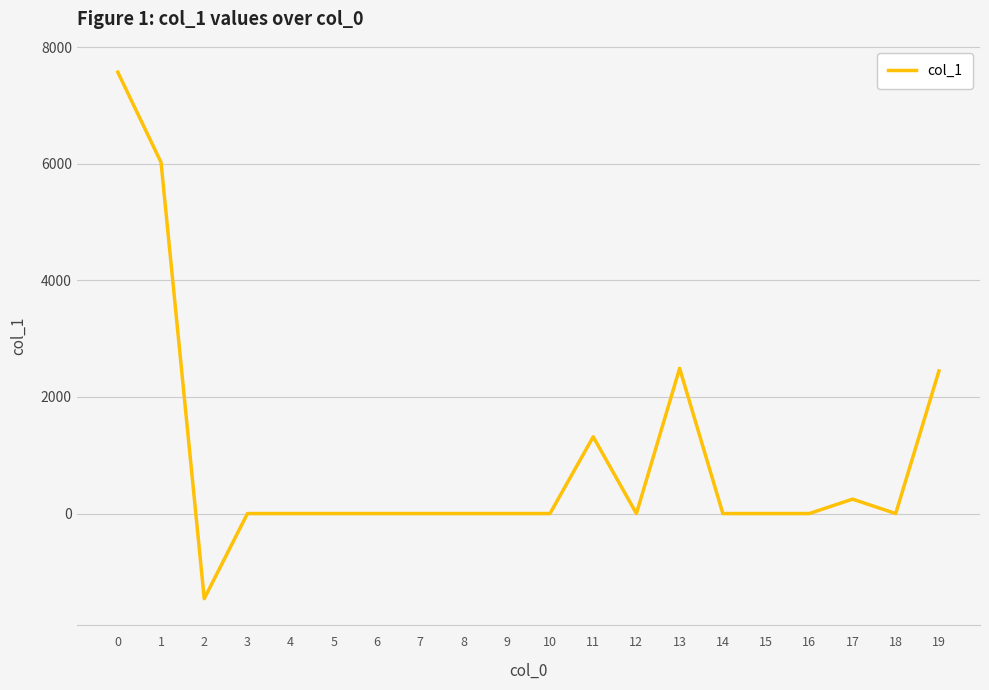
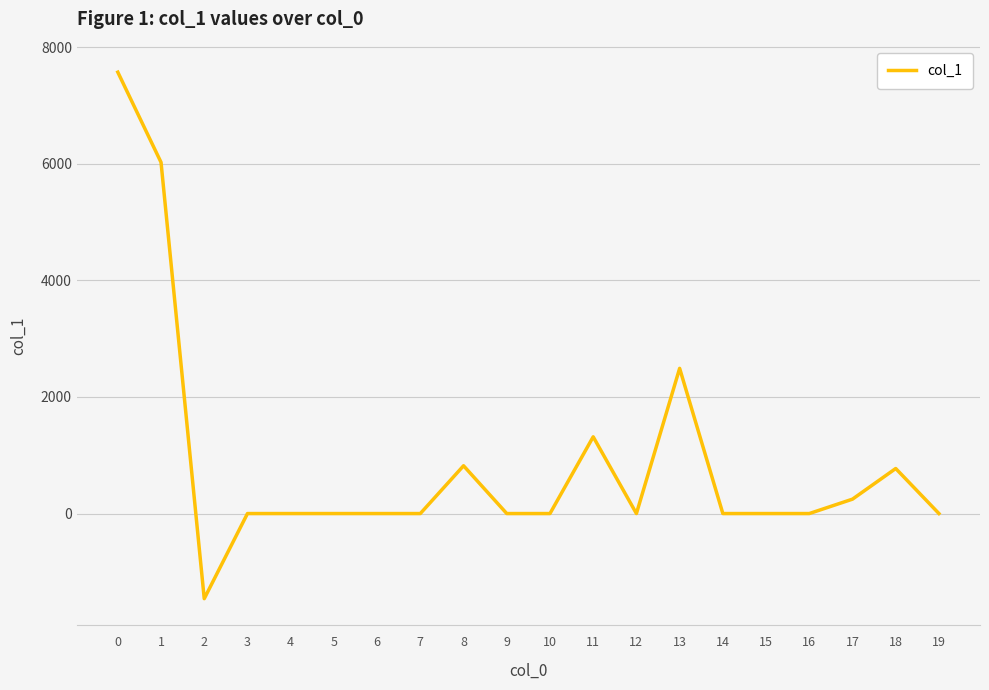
  {
    "0": 7600,
    "1": 6000,
    "2": -1500,
    "3": 0,
    "4": 0,
    "5": 0,
    "6": 0,
    "7": 0,
-   "8": 0,
+   "8": 800,
    "9": 0,
    "10": 0,
    "11": 1300,
    "12": 0,
    "13": 2500,
    "14": 0,
    "15": 0,
    "16": 0,
    "17": 200,
-   "18": 0,
-   "19": 2400
+   "18": 800,
+   "19": 0
  }
